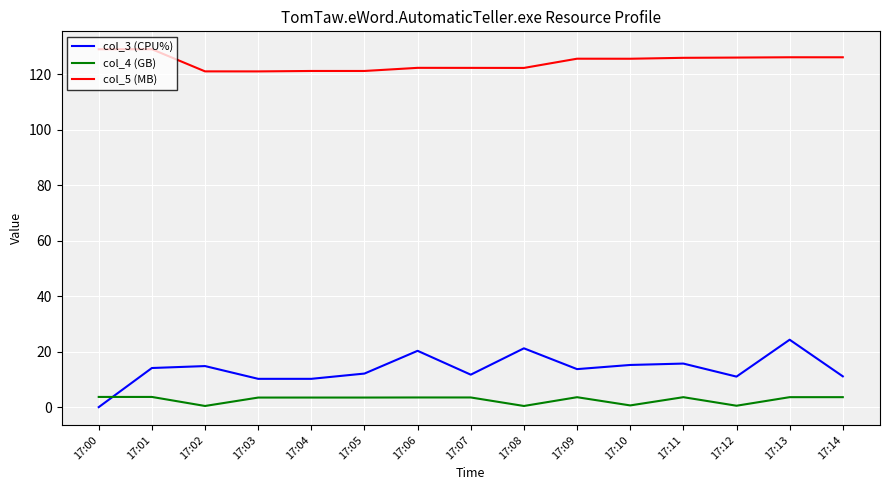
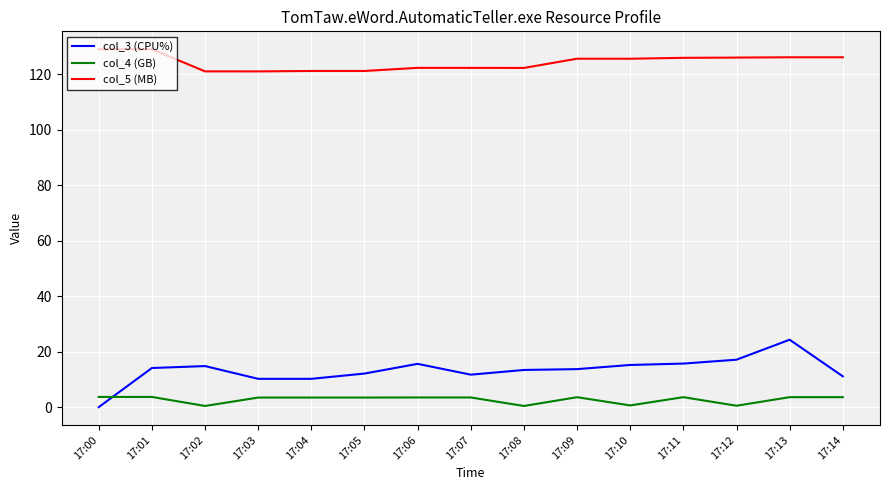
  {
    "col_3 (CPU%)": {
      "17:00": 0,
      "17:01": 14,
      "17:02": 15,
      "17:03": 10,
      "17:04": 10,
      "17:05": 12,
-     "17:06": 20,
+     "17:06": 16,
      "17:07": 12,
-     "17:08": 21,
+     "17:08": 13,
      "17:09": 14,
      "17:10": 15,
      "17:11": 16,
-     "17:12": 11,
+     "17:12": 17,
      "17:13": 24,
      "17:14": 11
    },
    "col_4 (GB)": {
      "17:00": 4,
      "17:01": 4,
      "17:02": 0,
      "17:03": 3,
      "17:04": 3,
      "17:05": 3,
      "17:06": 3,
      "17:07": 3,
      "17:08": 0,
      "17:09": 4,
      "17:10": 1,
      "17:11": 4,
      "17:12": 1,
      "17:13": 4,
      "17:14": 4
    },
    "col_5 (MB)": {
      "17:02": 121,
      "17:03": 121,
      "17:04": 121,
      "17:05": 121,
      "17:06": 122,
      "17:07": 122,
      "17:08": 122,
      "17:09": 126,
      "17:10": 126,
      "17:11": 126,
      "17:12": 126,
      "17:13": 126,
      "17:14": 126
    }
  }
